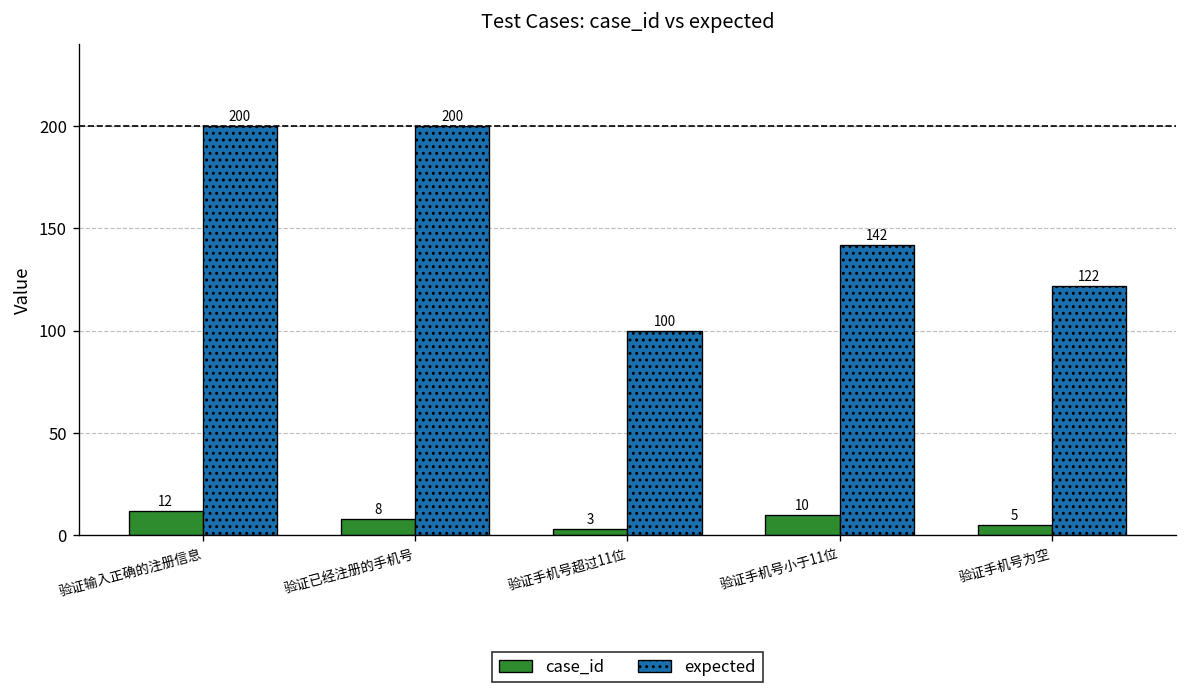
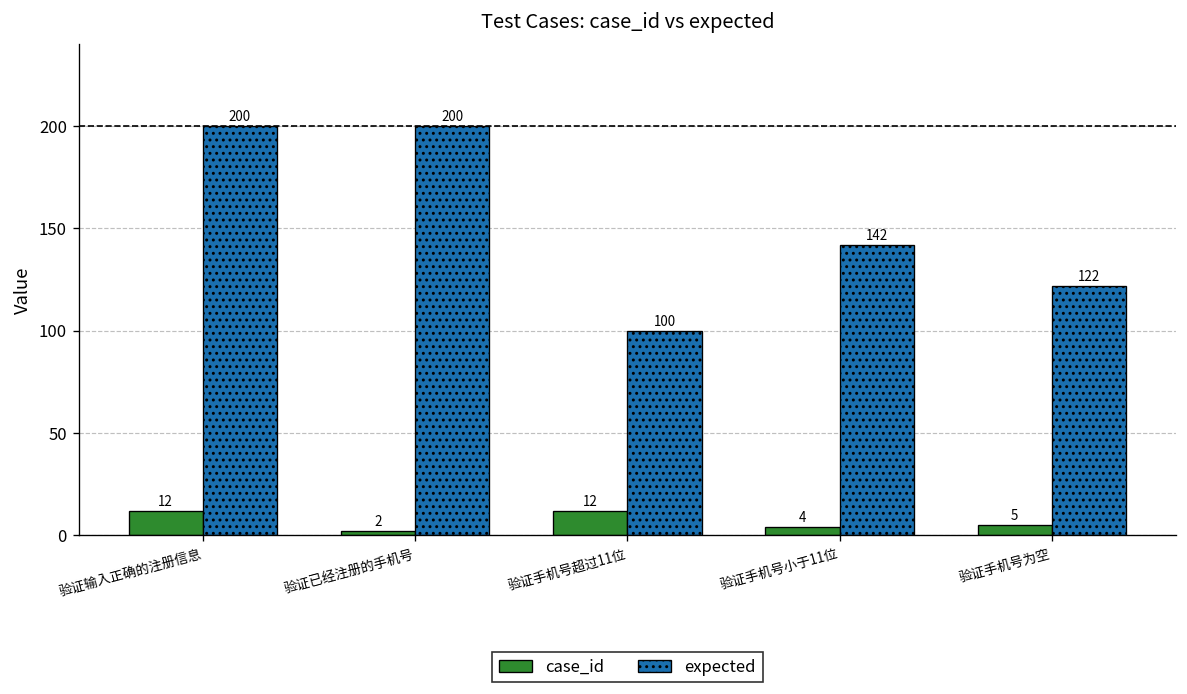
  {
    "case_id": {
      "验证输入正确的注册信息": 12,
-     "验证已经注册的手机号": 8,
-     "验证手机号超过11位": 3,
-     "验证手机号小于11位": 10,
+     "验证已经注册的手机号": 2,
+     "验证手机号超过11位": 12,
+     "验证手机号小于11位": 4,
      "验证手机号为空": 5
    },
    "expected": {
      "验证输入正确的注册信息": 200,
      "验证已经注册的手机号": 200,
      "验证手机号超过11位": 100,
      "验证手机号小于11位": 142,
      "验证手机号为空": 122
    }
  }
